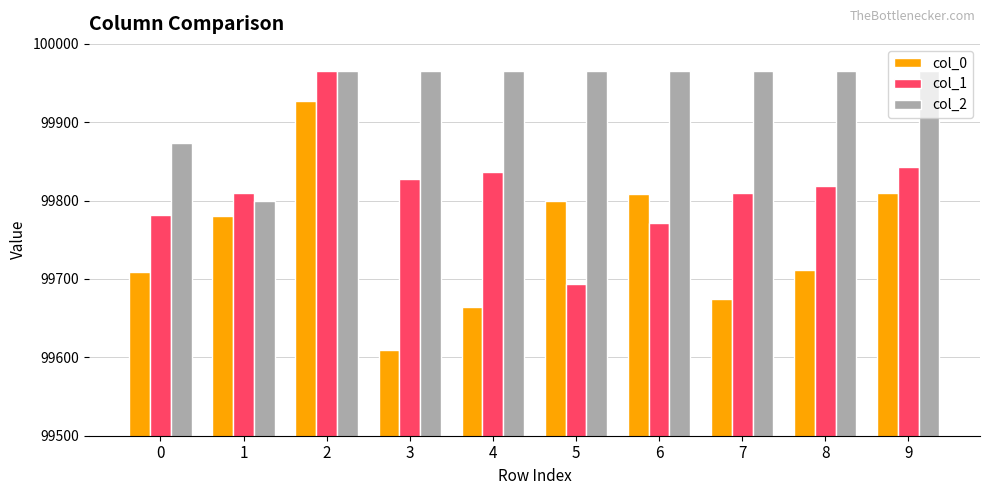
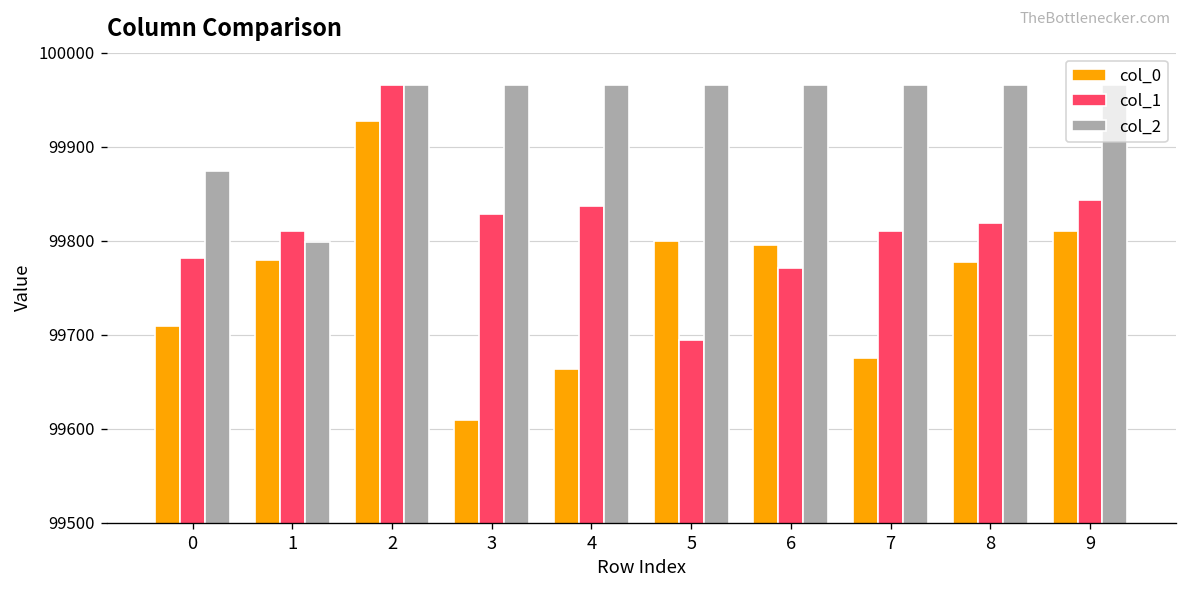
  {
    "col_0": {
      "0": 99710,
      "1": 99780,
      "2": 99930,
      "3": 99610,
      "4": 99660,
      "5": 99800,
-     "6": 99810,
+     "6": 99800,
      "7": 99680,
-     "8": 99710,
+     "8": 99780,
      "9": 99810
    },
    "col_1": {
      "0": 99780,
      "1": 99810,
      "2": 99970,
      "3": 99830,
      "4": 99840,
      "5": 99690,
      "6": 99770,
      "7": 99810,
      "8": 99820,
      "9": 99840
    },
    "col_2": {
      "0": 99870,
      "1": 99800,
      "2": 99970,
      "3": 99970,
      "4": 99970,
      "5": 99970,
      "6": 99970,
      "7": 99970,
      "8": 99970
    }
  }
